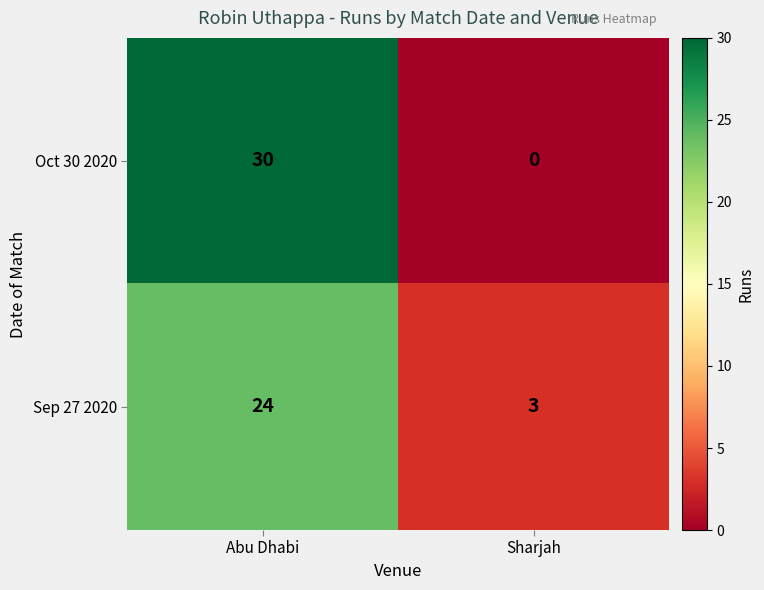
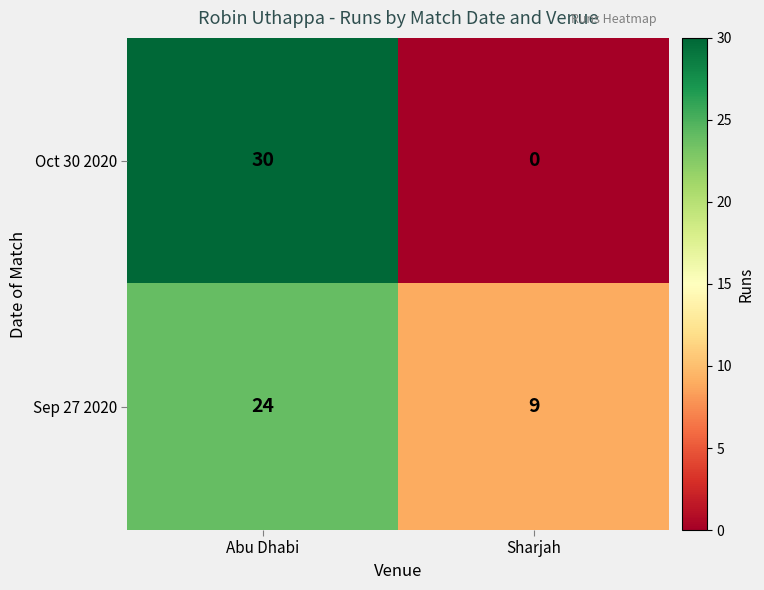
  {
    "Oct 30 2020": {
      "Abu Dhabi": 30,
      "Sharjah": 0
    },
    "Sep 27 2020": {
      "Abu Dhabi": 24,
-     "Sharjah": 3
+     "Sharjah": 9
    }
  }
